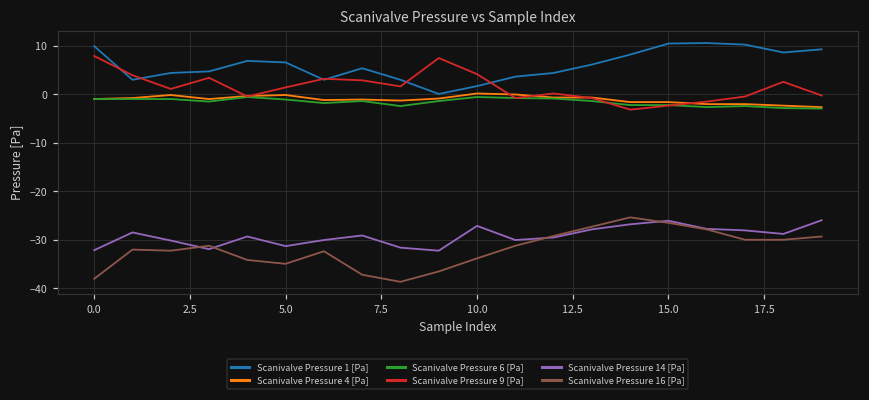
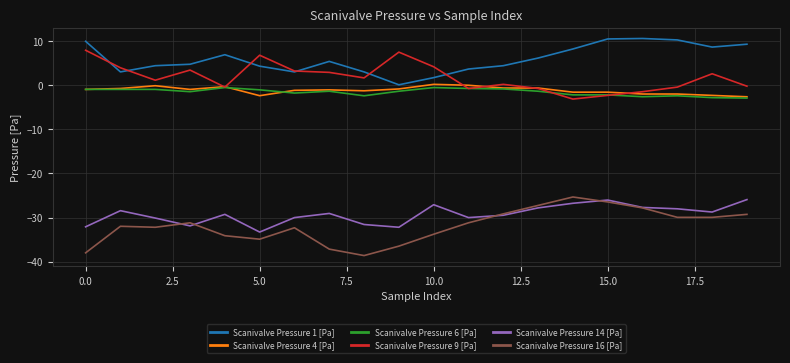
  {
    "Scanivalve Pressure 1 [Pa]": {
      "0.0": 10,
-     "5.0": 7,
+     "5.0": 4,
      "10.0": 2,
      "15.0": 11
    },
    "Scanivalve Pressure 4 [Pa]": {
-     "5.0": 0,
+     "5.0": -2,
      "10.0": 0,
      "15.0": -2
    },
    "Scanivalve Pressure 6 [Pa]": {
      "5.0": -1,
      "10.0": -1
    },
    "Scanivalve Pressure 9 [Pa]": {
      "0.0": 8,
-     "5.0": 1,
+     "5.0": 7,
      "10.0": 4
    },
    "Scanivalve Pressure 14 [Pa]": {
      "0.0": -32,
-     "5.0": -31,
+     "5.0": -33,
      "10.0": -27
    },
    "Scanivalve Pressure 16 [Pa]": {
      "0.0": -38,
      "5.0": -35,
      "10.0": -34
    }
  }
